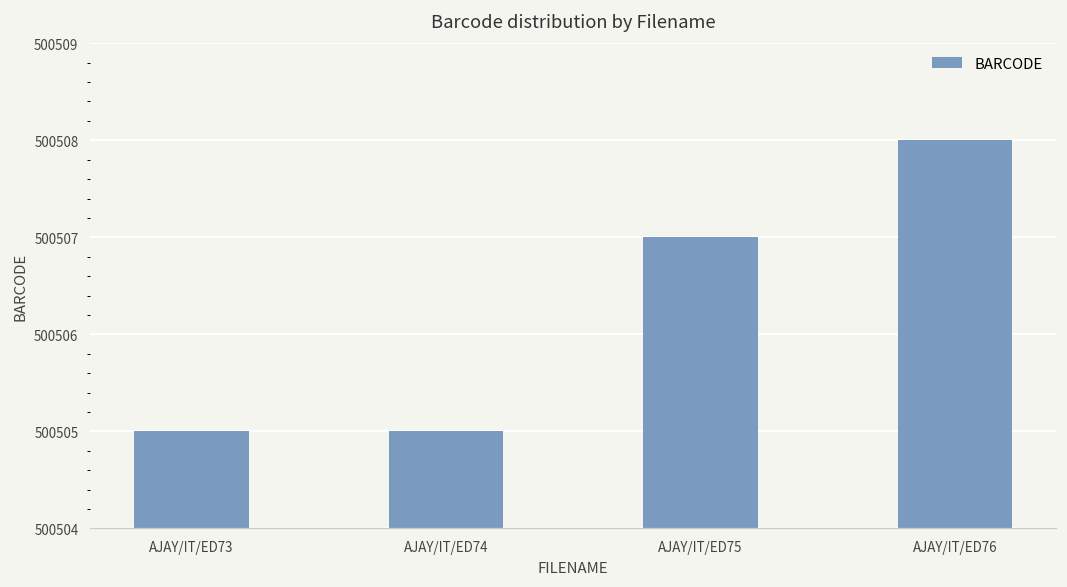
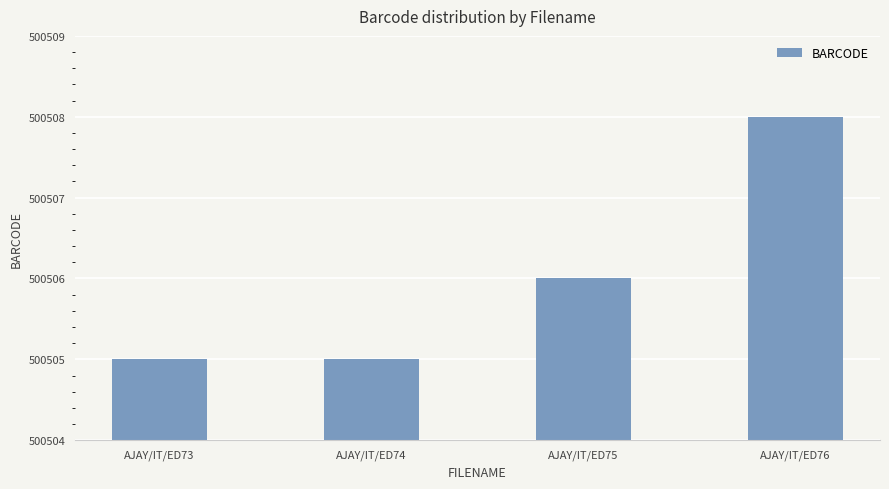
  {
    "AJAY/IT/ED73": 500505,
    "AJAY/IT/ED74": 500505,
-   "AJAY/IT/ED75": 500507,
+   "AJAY/IT/ED75": 500506,
    "AJAY/IT/ED76": 500508
  }
